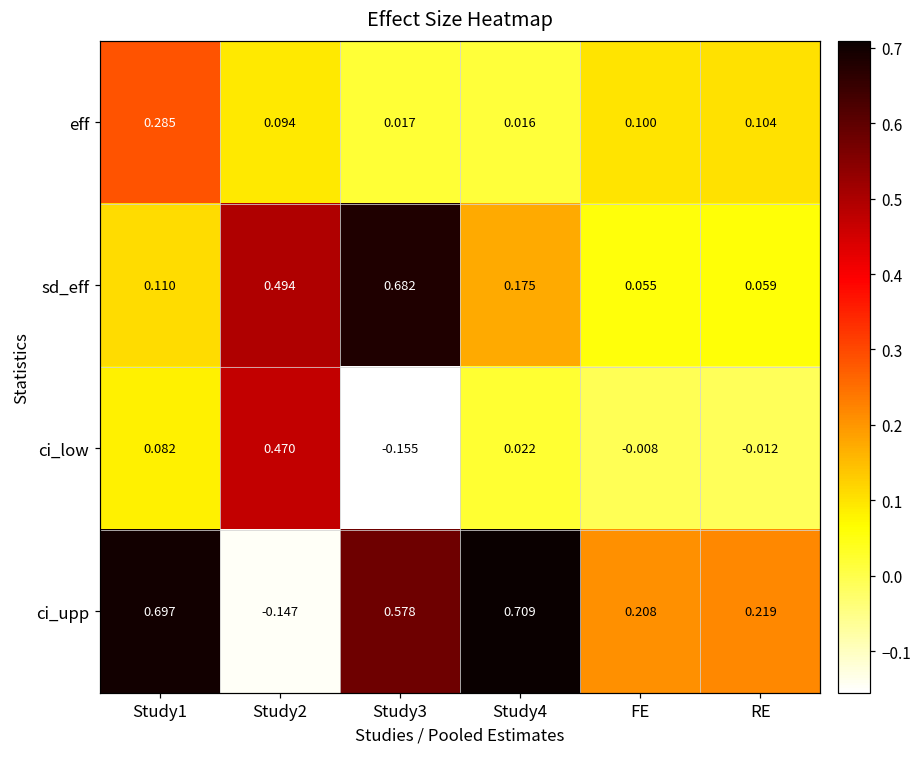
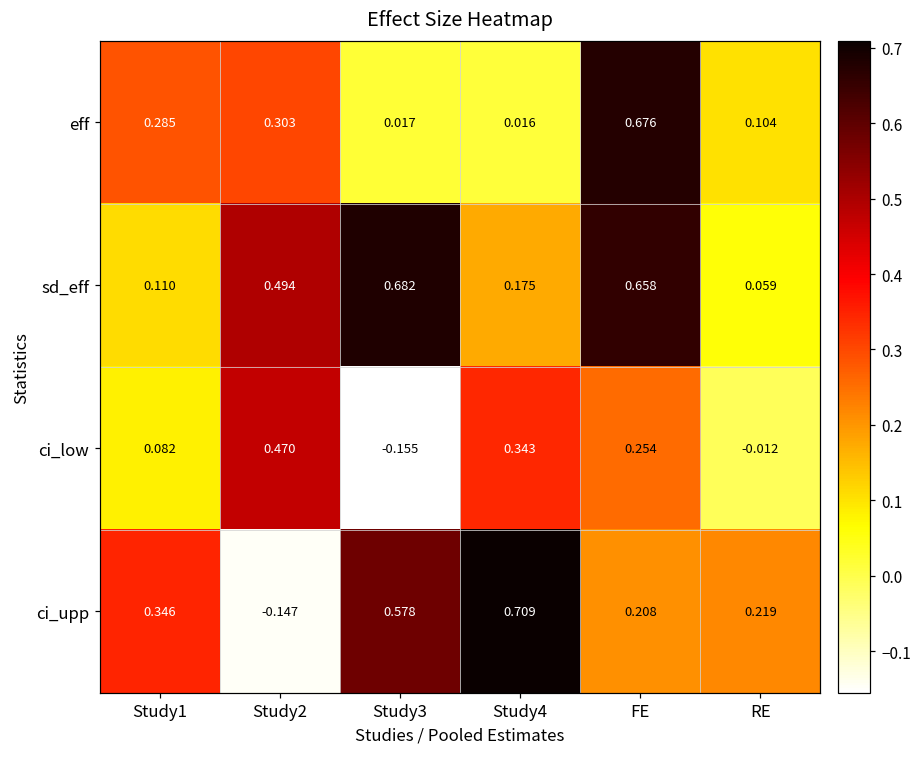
  {
    "eff": {
      "Study1": 0.285,
-     "Study2": 0.094,
+     "Study2": 0.303,
      "Study3": 0.017,
      "Study4": 0.016,
-     "FE": 0.100,
+     "FE": 0.676,
      "RE": 0.104
    },
    "sd_eff": {
      "Study1": 0.110,
      "Study2": 0.494,
      "Study3": 0.682,
      "Study4": 0.175,
-     "FE": 0.055,
+     "FE": 0.658,
      "RE": 0.059
    },
    "ci_low": {
      "Study1": 0.082,
      "Study2": 0.470,
      "Study3": -0.155,
-     "Study4": 0.022,
-     "FE": -0.008,
+     "Study4": 0.343,
+     "FE": 0.254,
      "RE": -0.012
    },
    "ci_upp": {
-     "Study1": 0.697,
+     "Study1": 0.346,
      "Study2": -0.147,
      "Study3": 0.578,
      "Study4": 0.709,
      "FE": 0.208,
      "RE": 0.219
    }
  }
